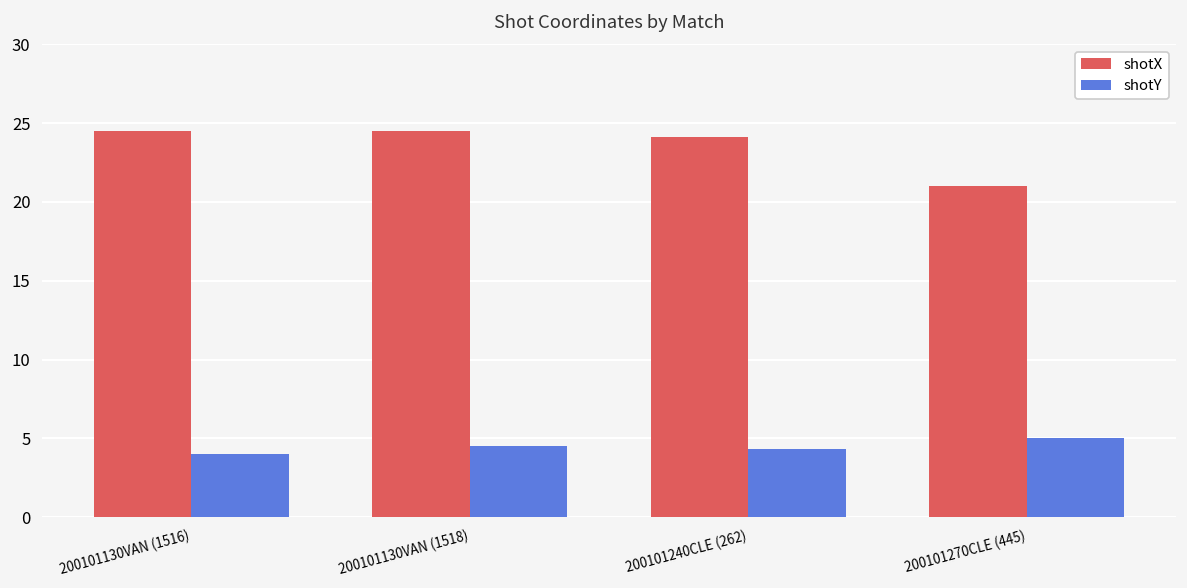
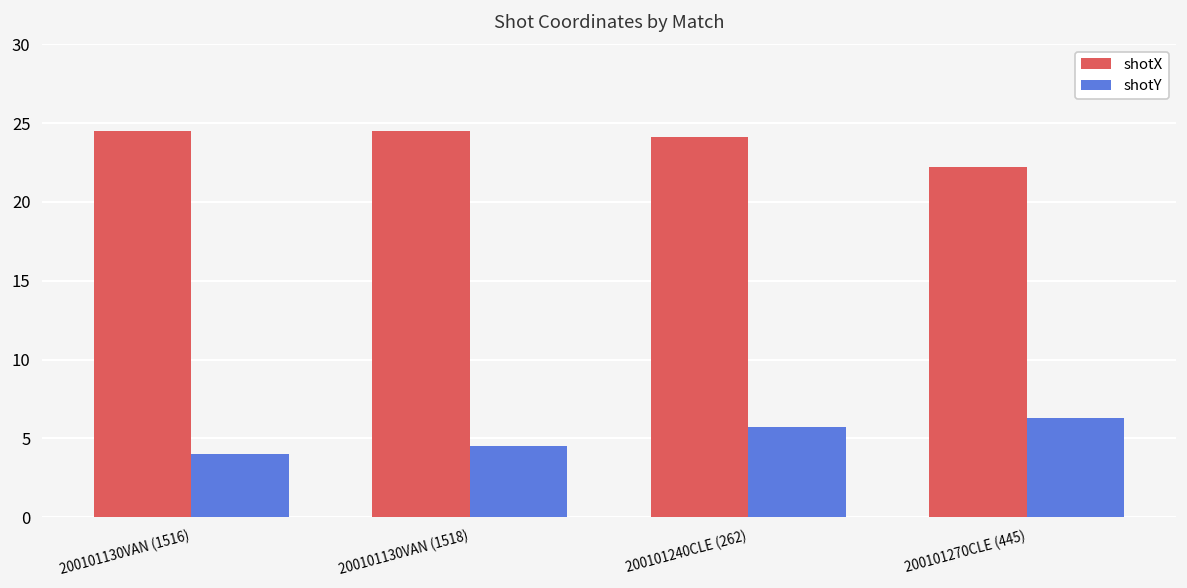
  {
    "shotX": {
      "200101130VAN (1516)": 24.5,
      "200101130VAN (1518)": 24.5,
      "200101240CLE (262)": 24.1,
-     "200101270CLE (445)": 21.0
+     "200101270CLE (445)": 22.2
    },
    "shotY": {
      "200101130VAN (1516)": 4.0,
      "200101130VAN (1518)": 4.5,
-     "200101240CLE (262)": 4.3,
-     "200101270CLE (445)": 5.0
+     "200101240CLE (262)": 5.7,
+     "200101270CLE (445)": 6.3
    }
  }
